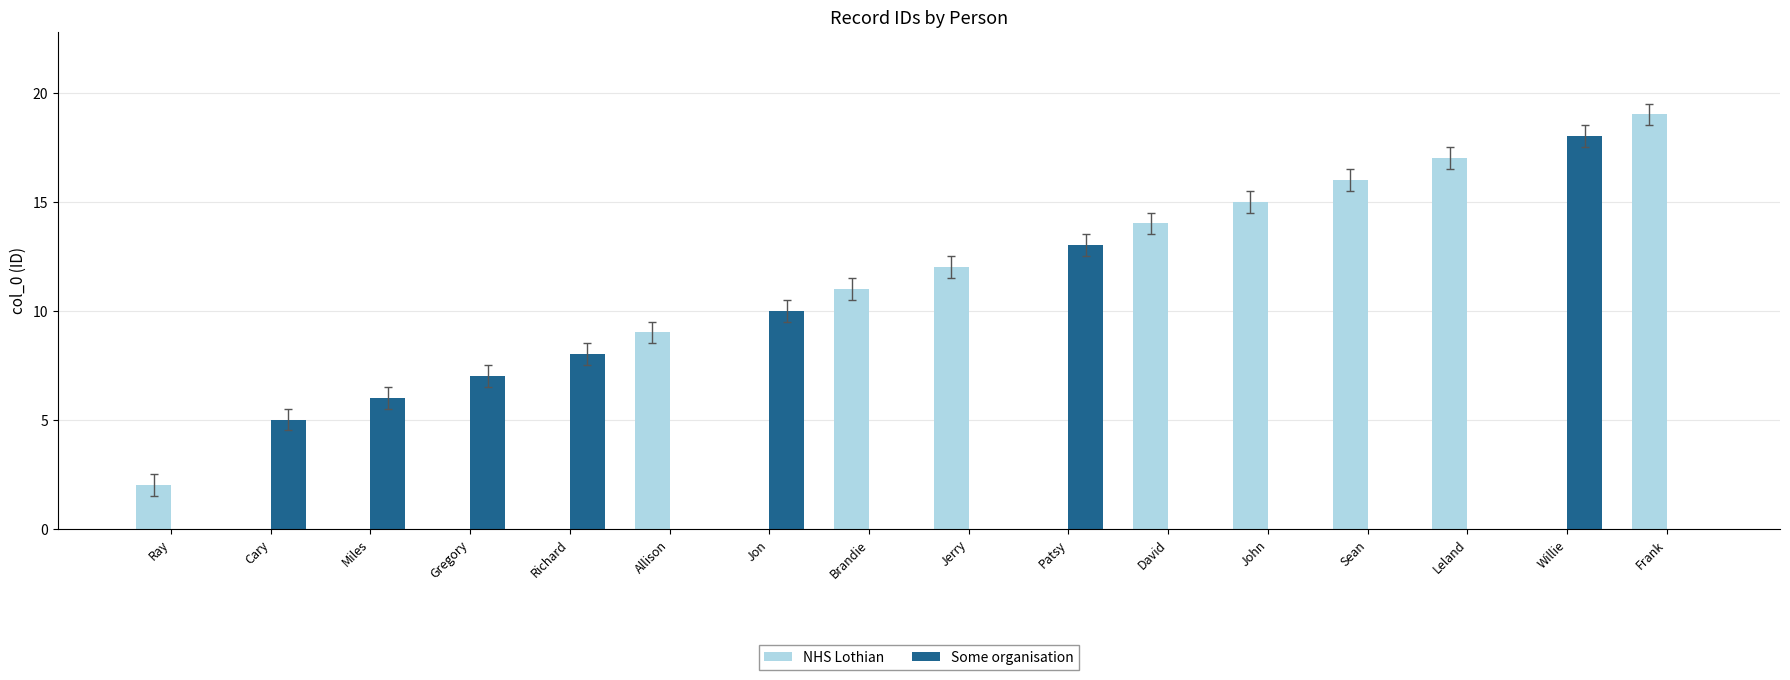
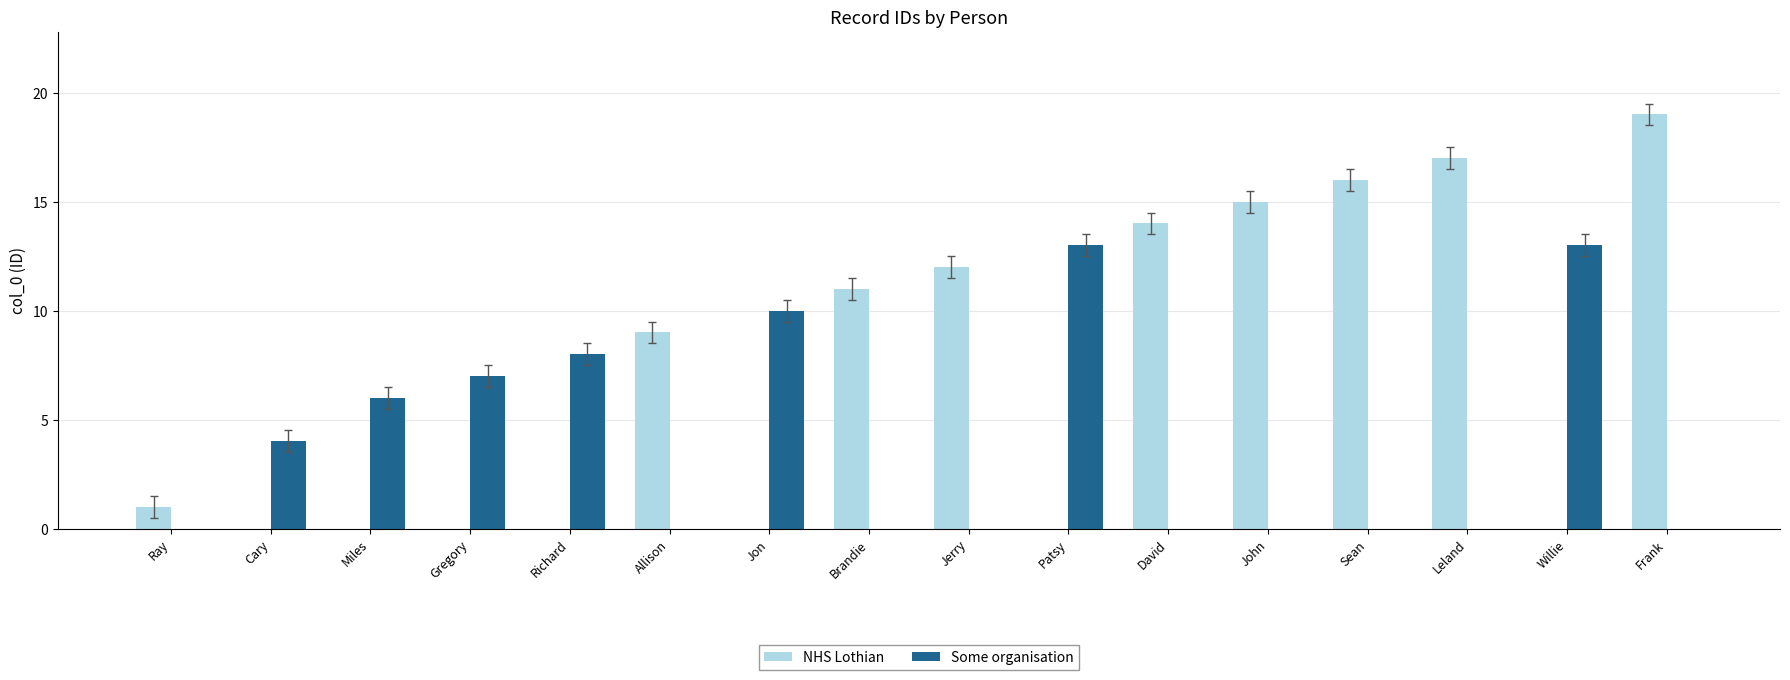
  {
    "NHS Lothian": {
-     "Ray": 2,
+     "Ray": 1,
      "Cary": 0,
      "Miles": 0,
      "Gregory": 0,
      "Richard": 0,
      "Allison": 9,
      "Jon": 0,
      "Brandie": 11,
      "Jerry": 12,
      "Patsy": 0,
      "David": 14,
      "John": 15,
      "Sean": 16,
      "Leland": 17,
      "Willie": 0,
      "Frank": 19
    },
    "Some organisation": {
      "Ray": 0,
-     "Cary": 5,
+     "Cary": 4,
      "Miles": 6,
      "Gregory": 7,
      "Richard": 8,
      "Allison": 0,
      "Jon": 10,
      "Brandie": 0,
      "Jerry": 0,
      "Patsy": 13,
      "David": 0,
      "John": 0,
      "Sean": 0,
      "Leland": 0,
-     "Willie": 18,
+     "Willie": 13,
      "Frank": 0
    }
  }
